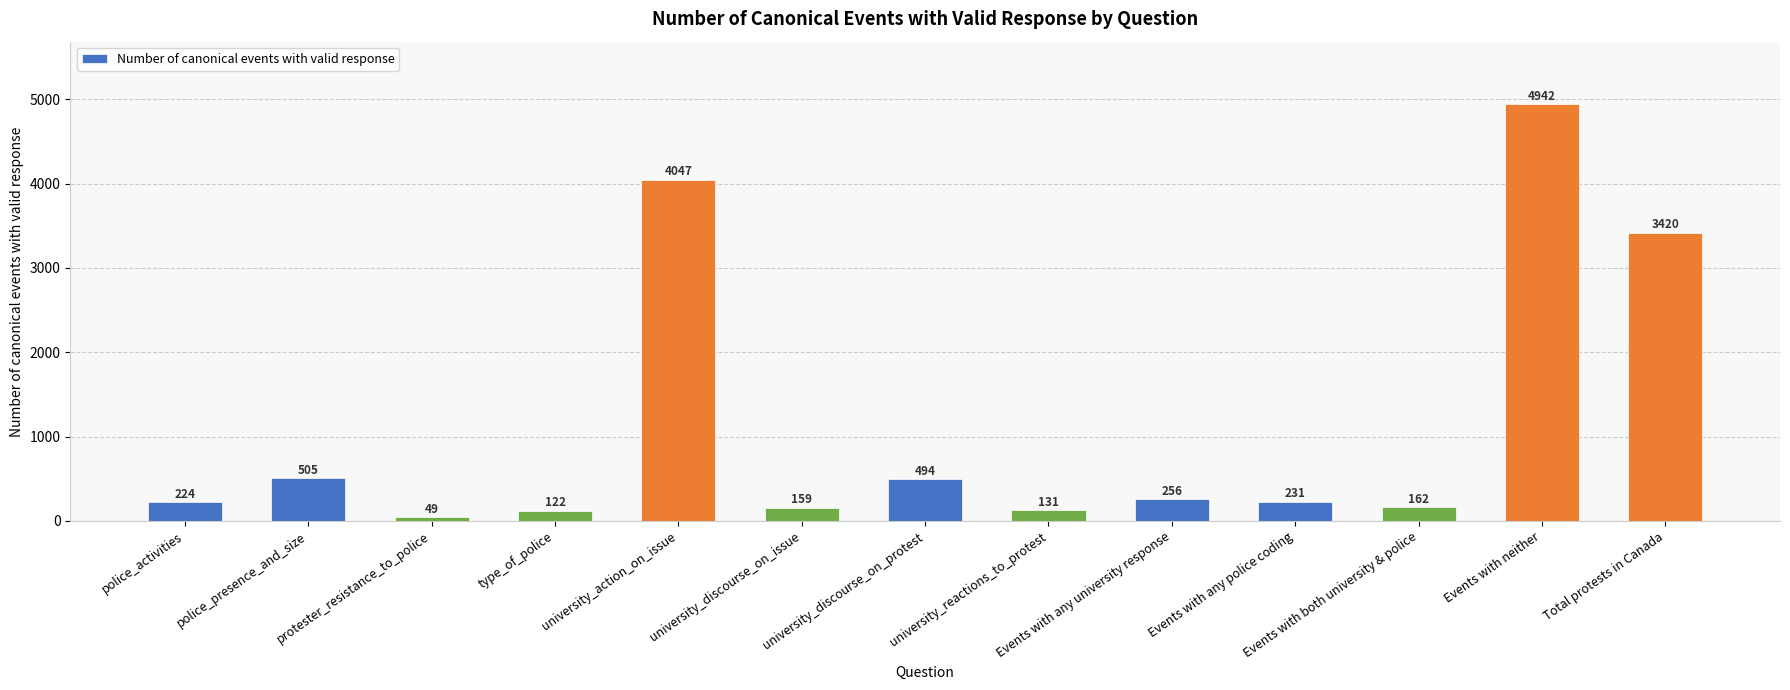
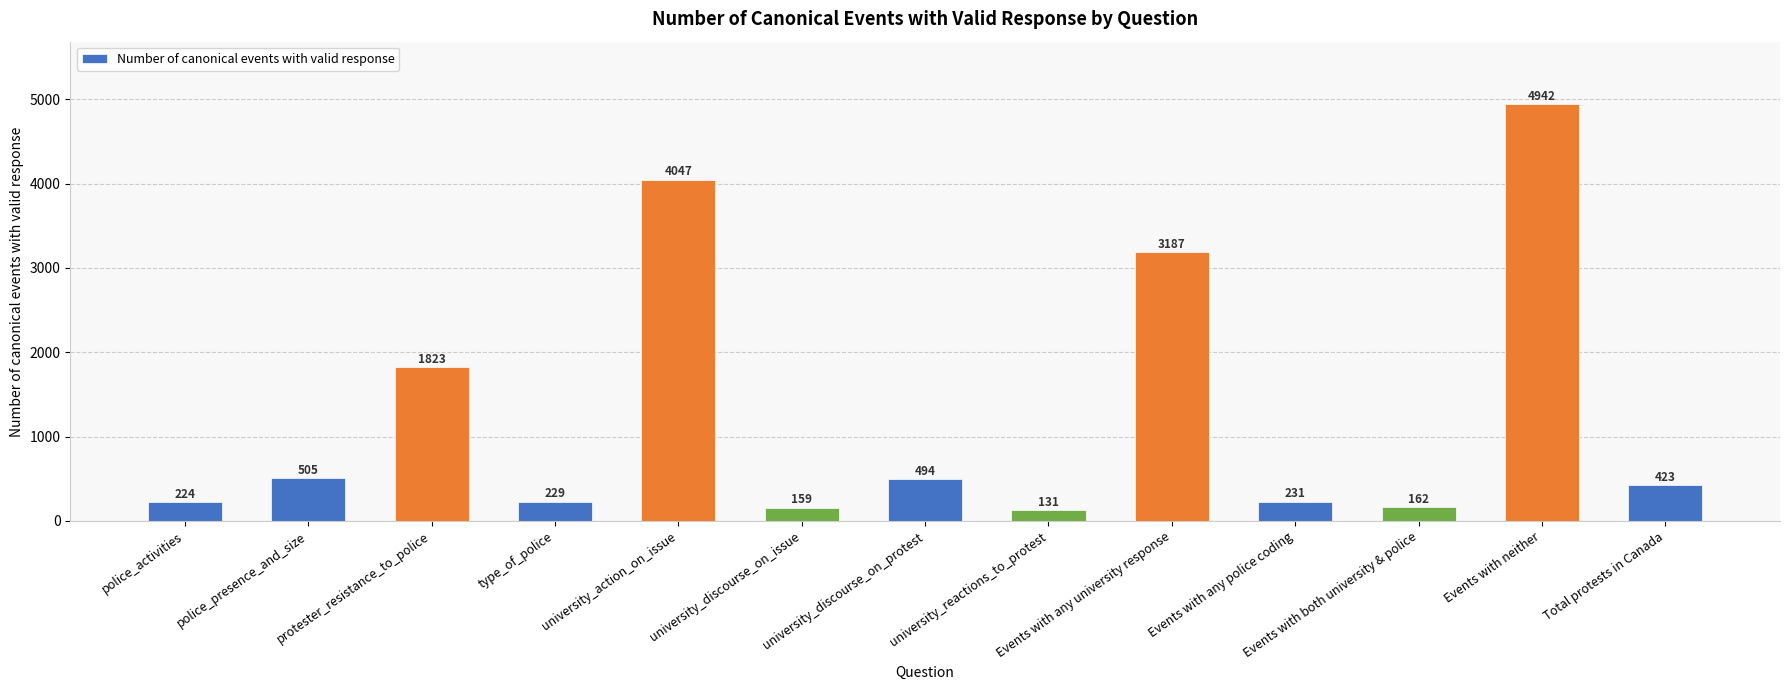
  {
    "police_activities": 224,
    "police_presence_and_size": 505,
-   "protester_resistance_to_police": 49,
-   "type_of_police": 122,
+   "protester_resistance_to_police": 1823,
+   "type_of_police": 229,
    "university_action_on_issue": 4047,
    "university_discourse_on_issue": 159,
    "university_discourse_on_protest": 494,
    "university_reactions_to_protest": 131,
-   "Events with any university response": 256,
+   "Events with any university response": 3187,
    "Events with any police coding": 231,
    "Events with both university & police": 162,
    "Events with neither": 4942,
-   "Total protests in Canada": 3420
+   "Total protests in Canada": 423
  }
